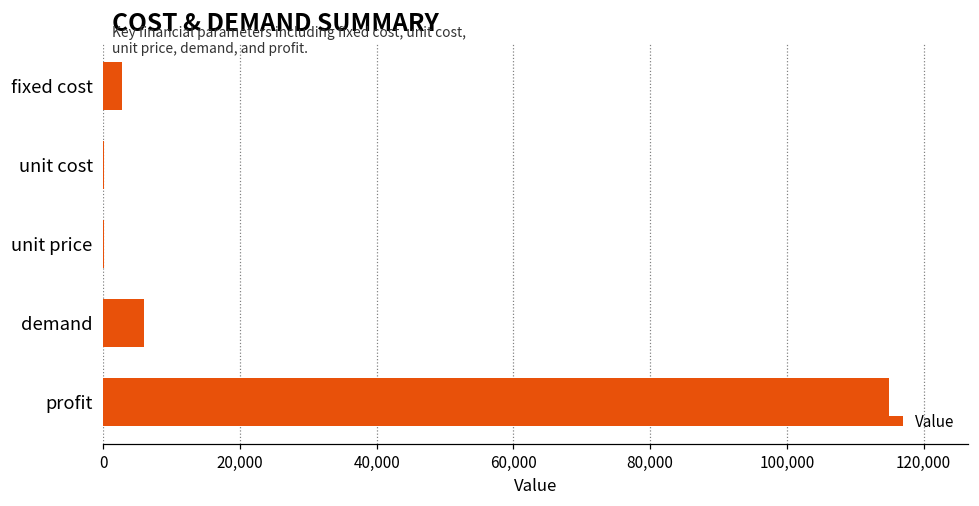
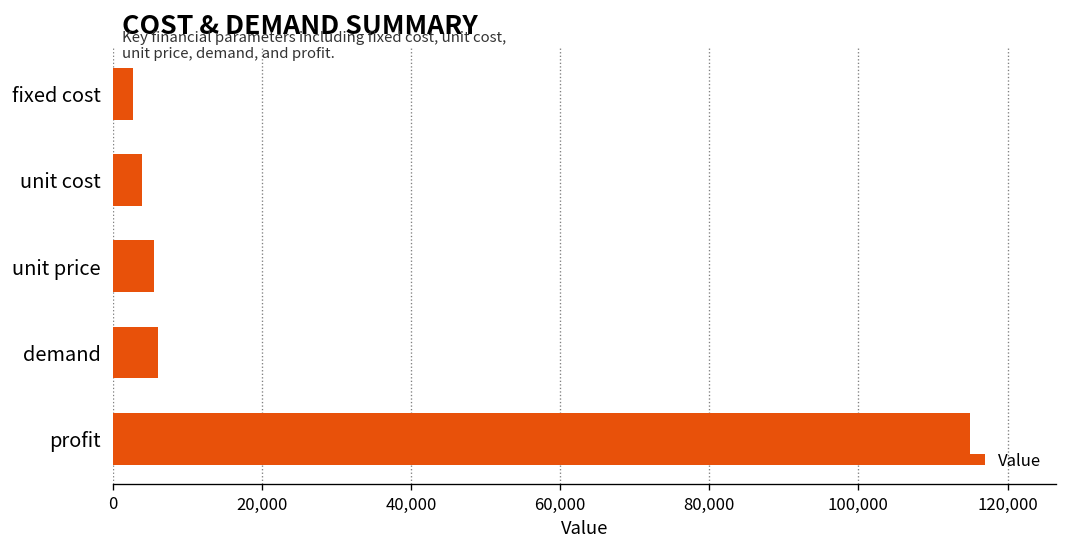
  {
    "fixed cost": "3,000",
-   "unit cost": "0",
-   "unit price": "0",
+   "unit cost": "4,000",
+   "unit price": "6,000",
    "demand": "6,000",
    "profit": "115,000"
  }
